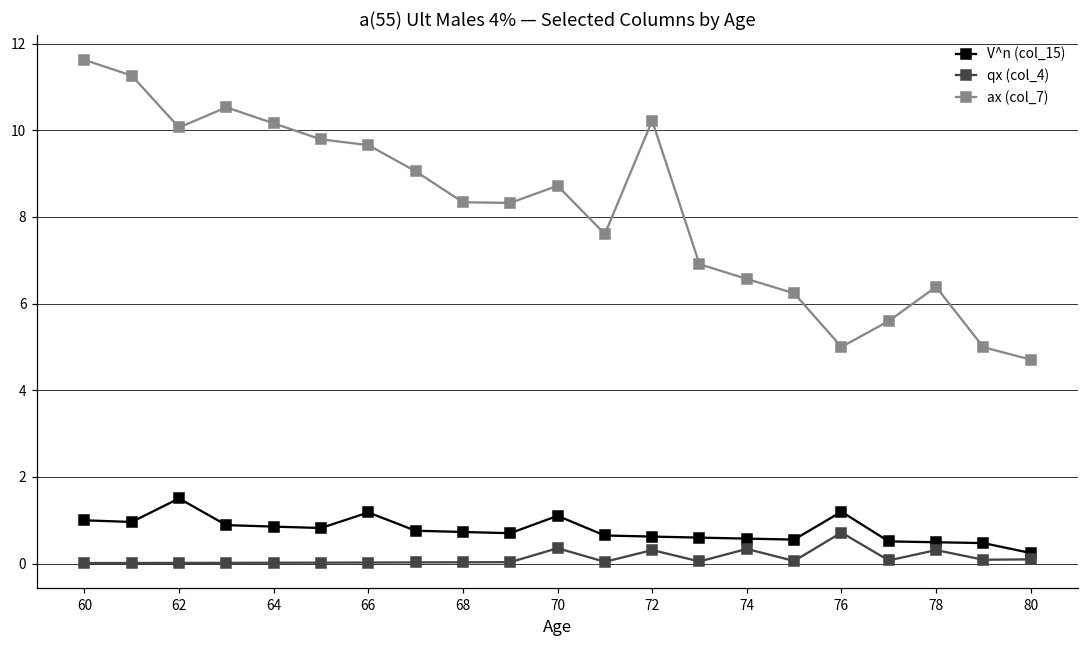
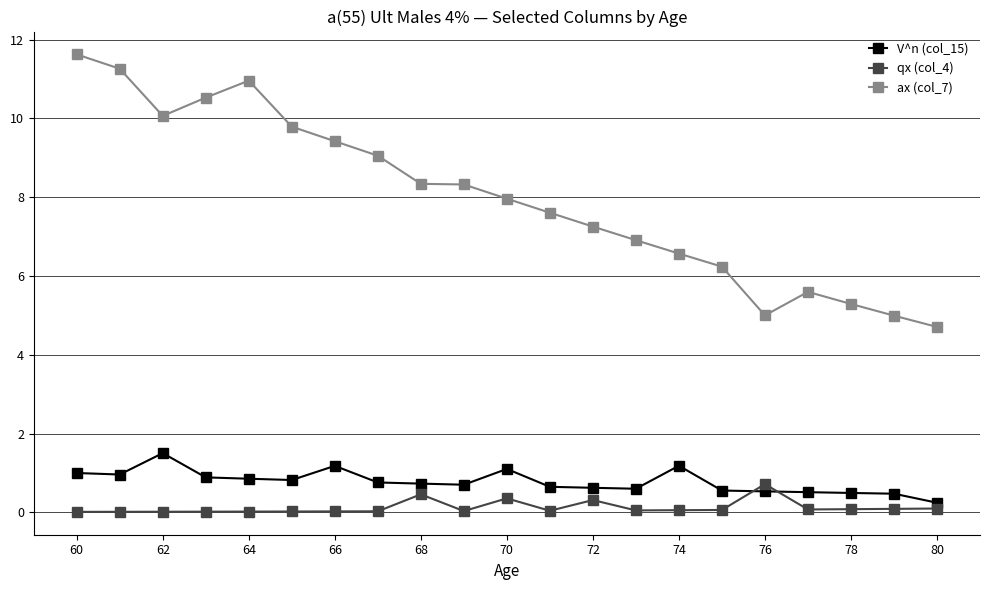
  {
    "V^n (col_15)": {
      "60": 1.0,
      "62": 1.5,
      "64": 0.9,
      "66": 1.2,
      "68": 0.7,
      "70": 1.1,
      "72": 0.6,
-     "74": 0.6,
-     "76": 1.2,
+     "74": 1.2,
+     "76": 0.5,
      "78": 0.5,
      "80": 0.2
    },
    "qx (col_4)": {
      "60": 0.0,
      "62": 0.0,
      "64": 0.0,
      "66": 0.0,
-     "68": 0.0,
+     "68": 0.5,
      "70": 0.4,
      "72": 0.3,
-     "74": 0.3,
+     "74": 0.1,
      "76": 0.7,
-     "78": 0.3,
+     "78": 0.1,
      "80": 0.1
    },
    "ax (col_7)": {
      "60": 11.6,
      "62": 10.1,
-     "64": 10.2,
-     "66": 9.7,
+     "64": 11.0,
+     "66": 9.4,
      "68": 8.3,
-     "70": 8.7,
-     "72": 10.2,
+     "70": 8.0,
+     "72": 7.3,
      "74": 6.6,
      "76": 5.0,
-     "78": 6.4,
+     "78": 5.3,
      "80": 4.7
    }
  }
